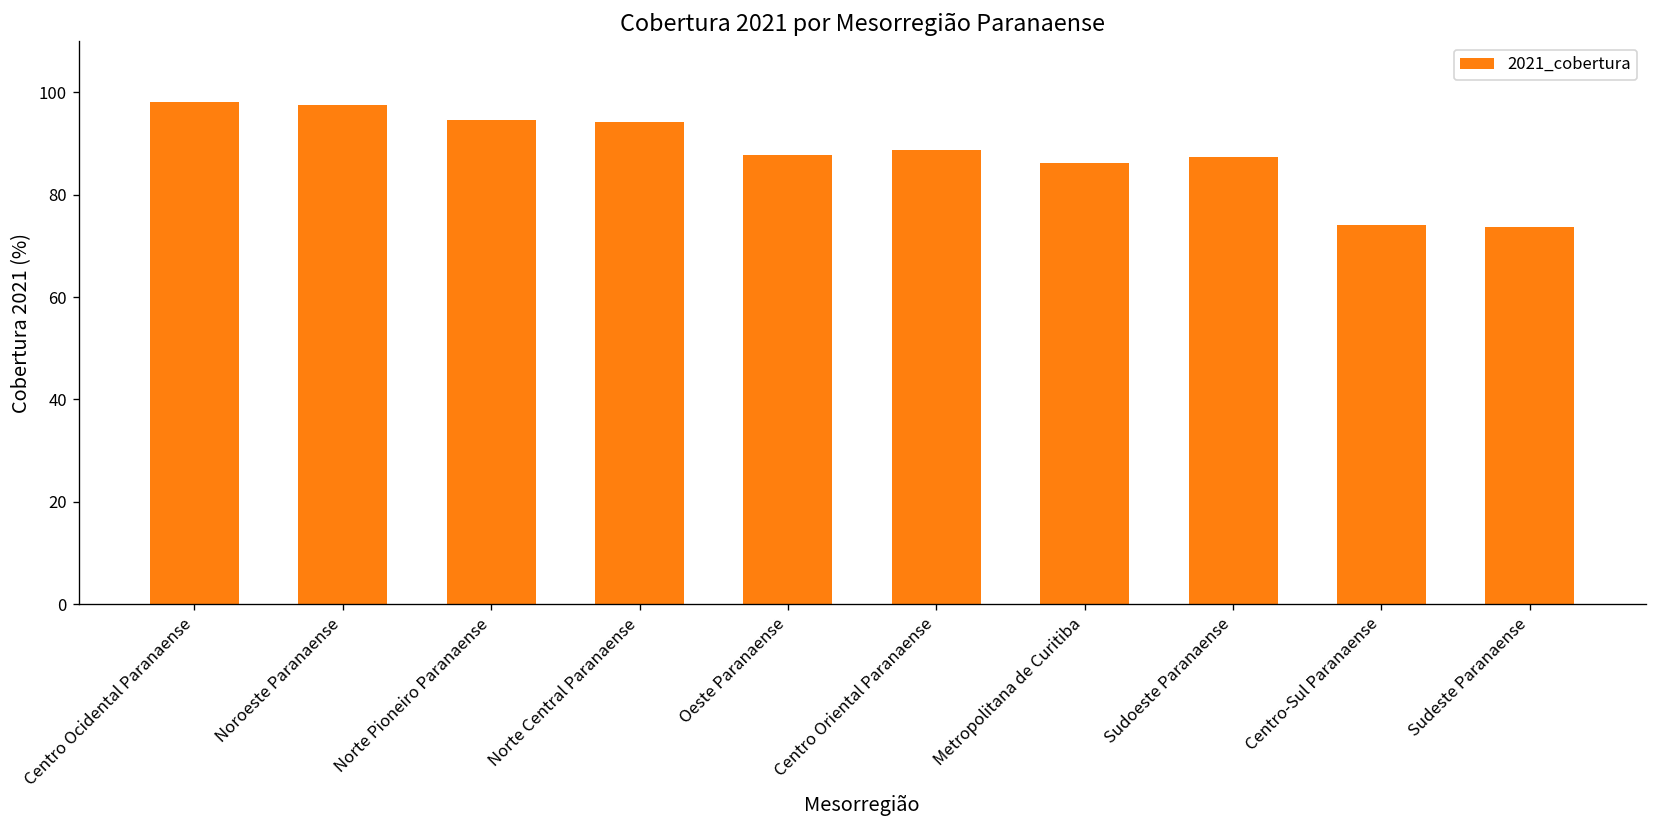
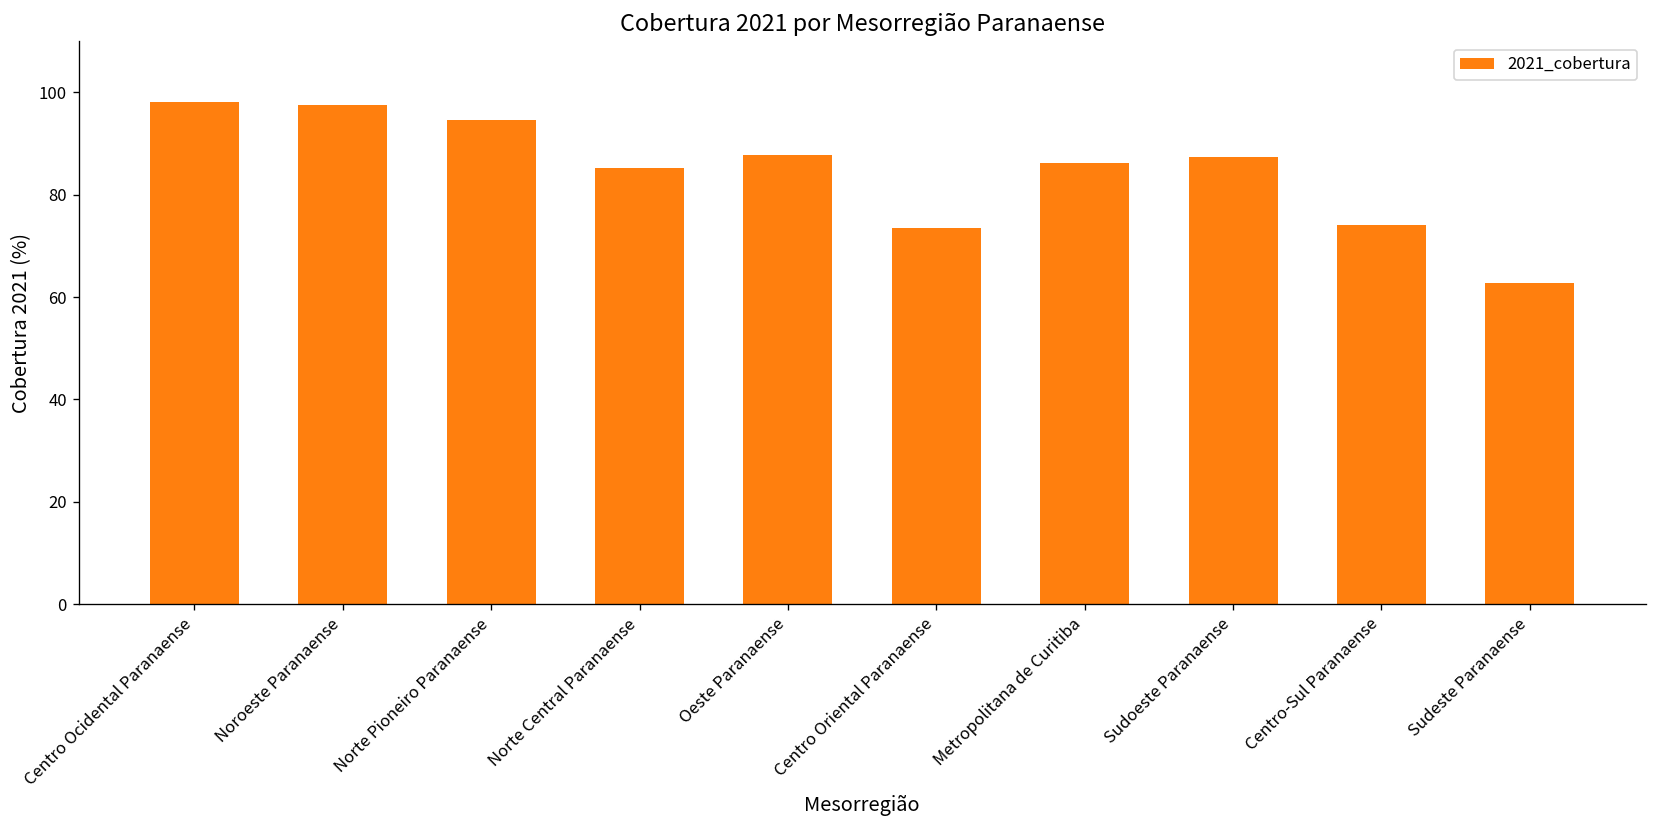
  {
    "Centro Ocidental Paranaense": 98,
    "Noroeste Paranaense": 98,
    "Norte Pioneiro Paranaense": 95,
-   "Norte Central Paranaense": 94,
+   "Norte Central Paranaense": 85,
    "Oeste Paranaense": 88,
-   "Centro Oriental Paranaense": 89,
+   "Centro Oriental Paranaense": 74,
    "Metropolitana de Curitiba": 86,
    "Sudoeste Paranaense": 87,
    "Centro-Sul Paranaense": 74,
-   "Sudeste Paranaense": 74
+   "Sudeste Paranaense": 63
  }
